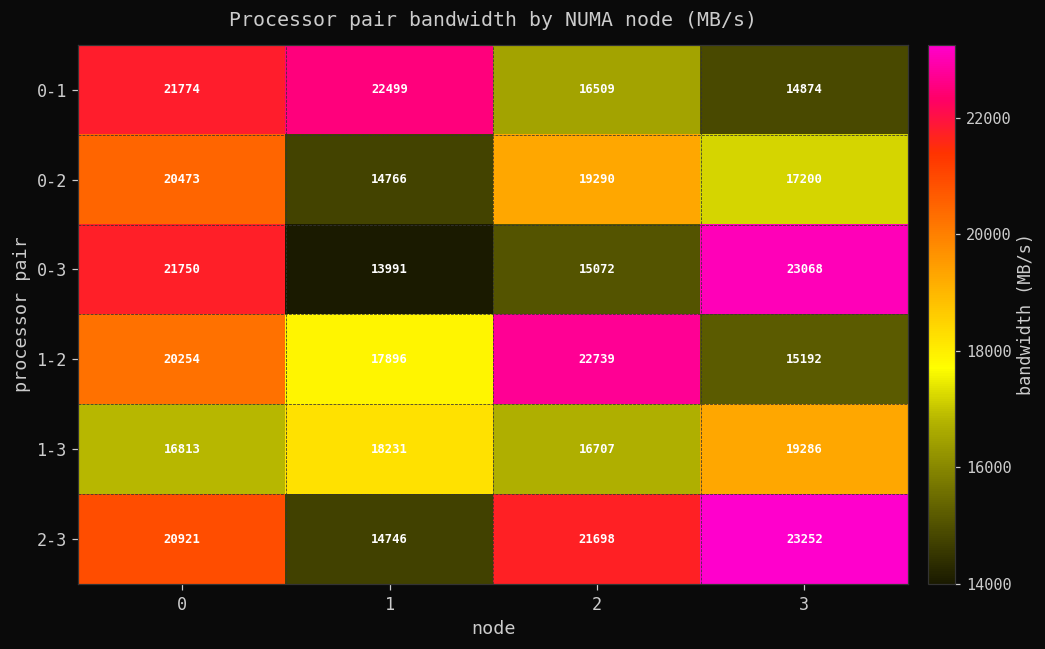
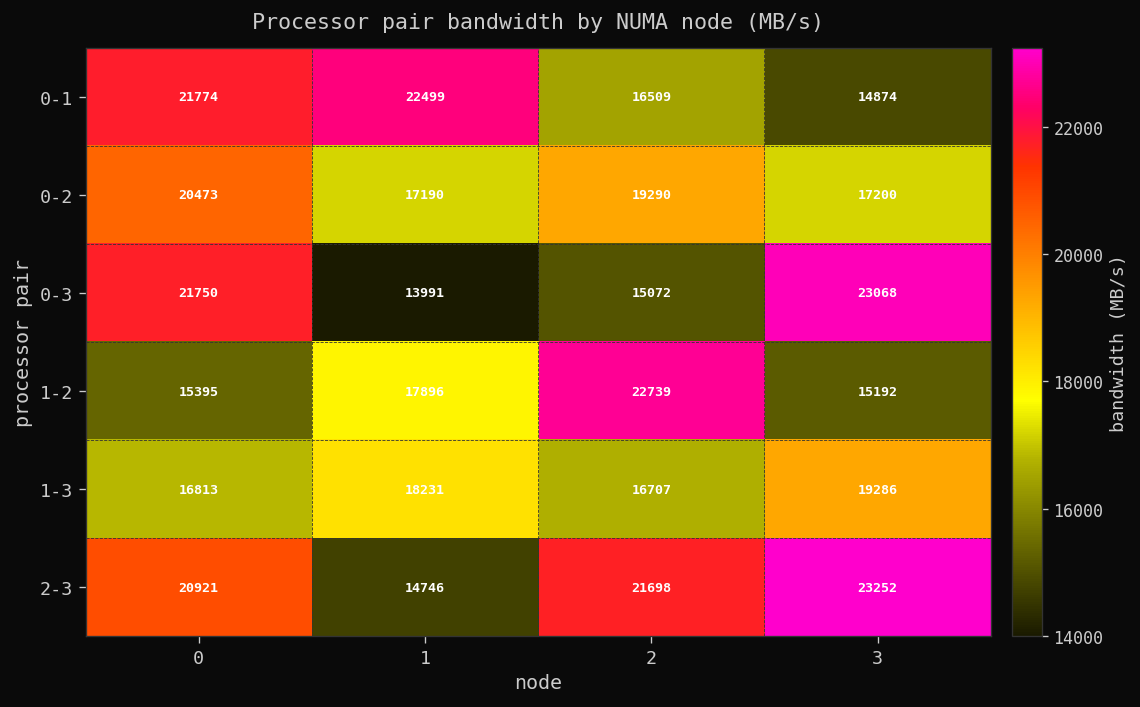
  {
    "0-1": {
      "0": 21774,
      "1": 22499,
      "2": 16509,
      "3": 14874
    },
    "0-2": {
      "0": 20473,
-     "1": 14766,
+     "1": 17190,
      "2": 19290,
      "3": 17200
    },
    "0-3": {
      "0": 21750,
      "1": 13991,
      "2": 15072,
      "3": 23068
    },
    "1-2": {
-     "0": 20254,
+     "0": 15395,
      "1": 17896,
      "2": 22739,
      "3": 15192
    },
    "1-3": {
      "0": 16813,
      "1": 18231,
      "2": 16707,
      "3": 19286
    },
    "2-3": {
      "0": 20921,
      "1": 14746,
      "2": 21698,
      "3": 23252
    }
  }
